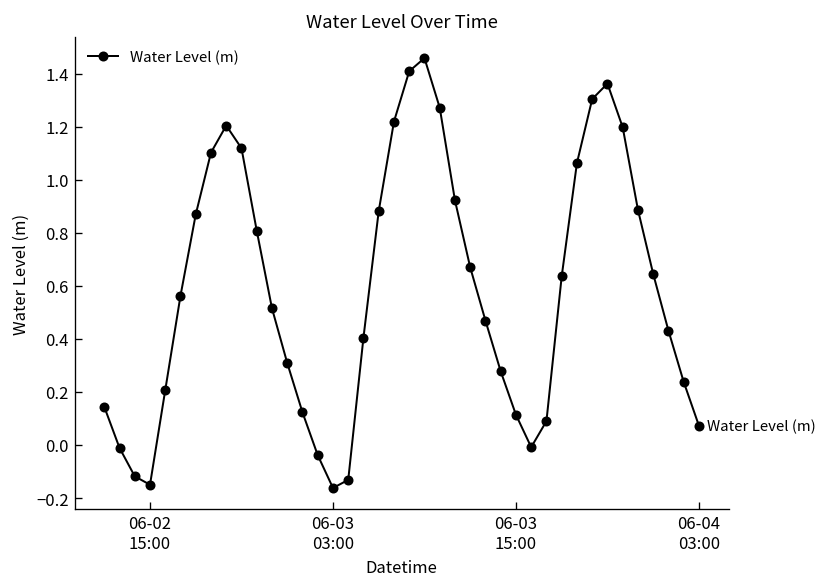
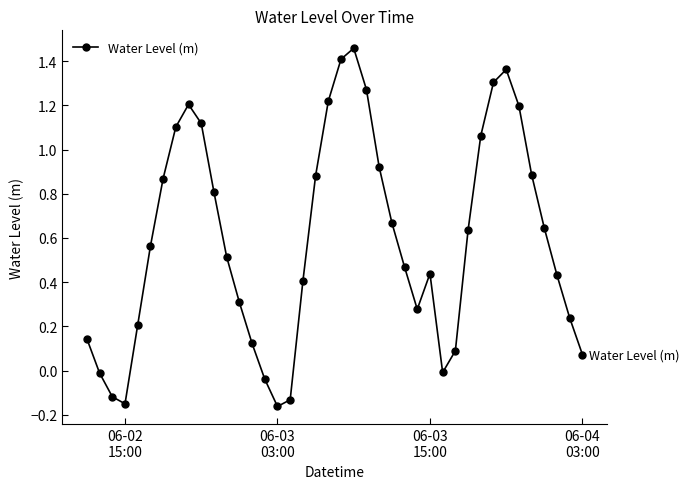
  {
    "06-02 15:00": -0.15,
    "06-03 03:00": -0.16,
-   "06-03 15:00": 0.11,
+   "06-03 15:00": 0.44,
    "06-04 03:00": 0.07
  }
